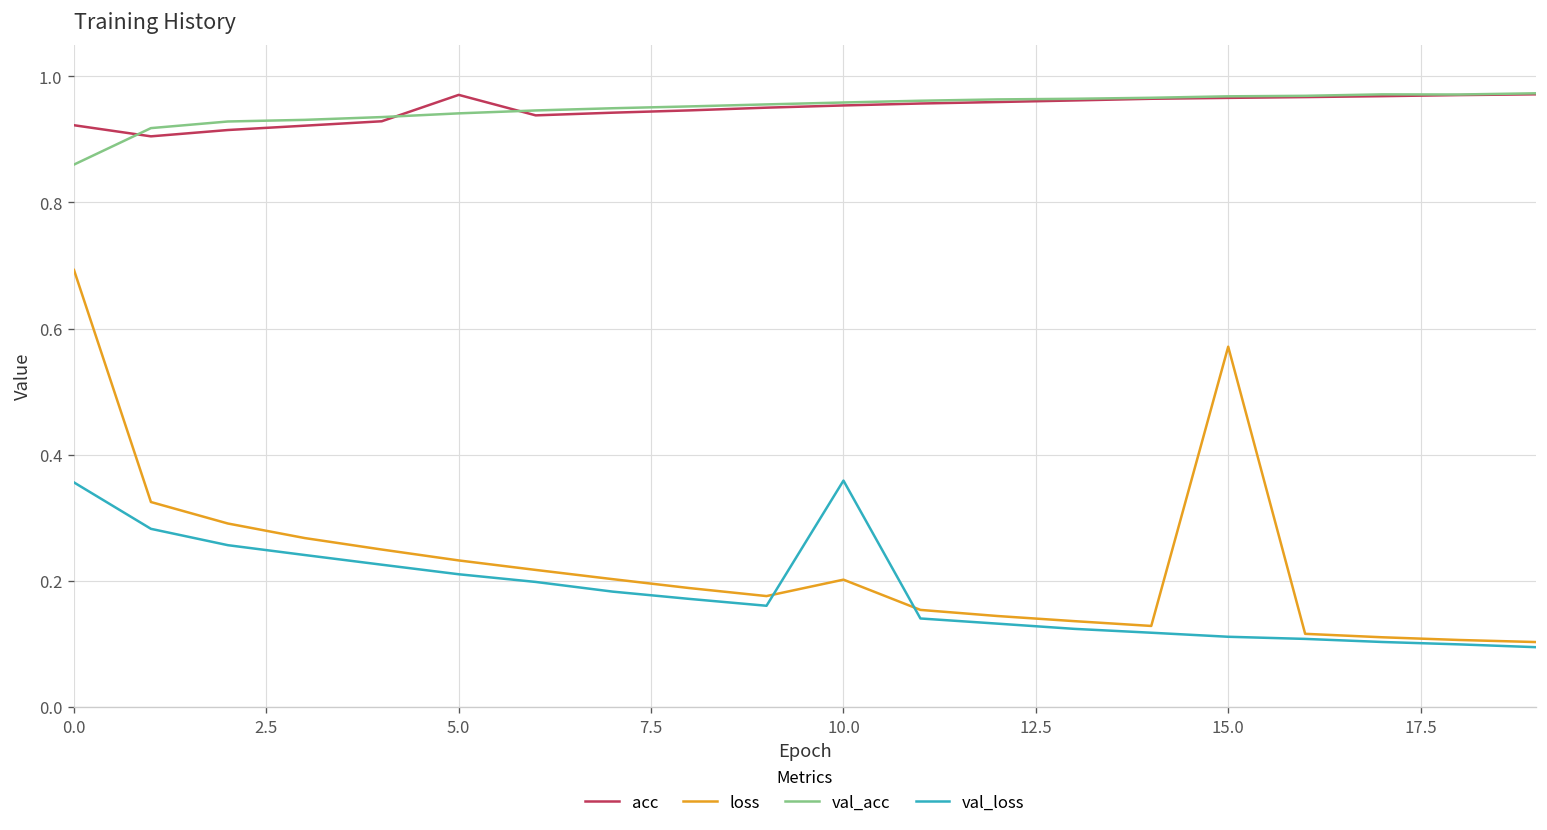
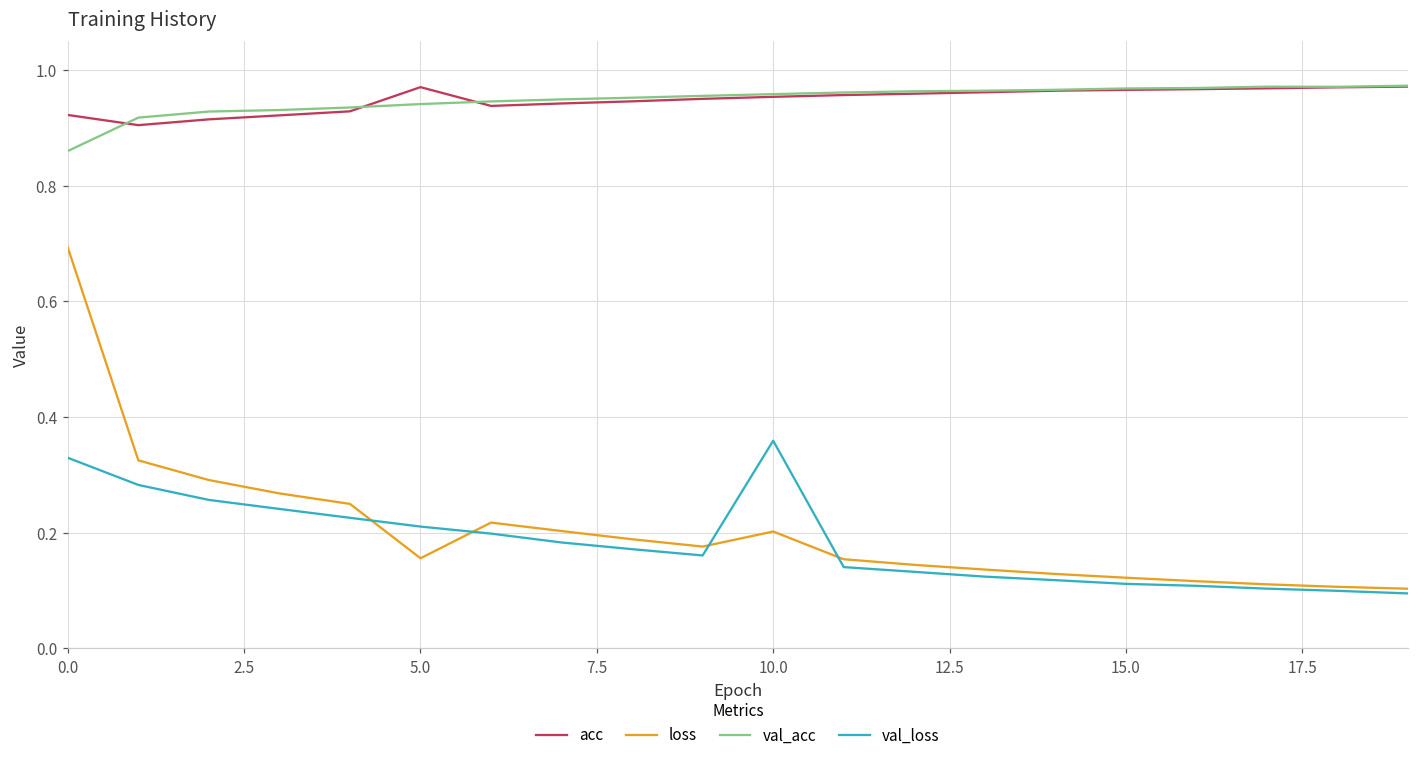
  {
    "acc": {
      "0.0": 0.92,
      "5.0": 0.97
    },
    "loss": {
      "0.0": 0.69,
-     "5.0": 0.23,
+     "5.0": 0.16,
      "10.0": 0.20,
-     "15.0": 0.57
+     "15.0": 0.12
    },
    "val_acc": {
      "0.0": 0.86,
      "5.0": 0.94
    },
    "val_loss": {
-     "0.0": 0.36,
+     "0.0": 0.33,
      "5.0": 0.21,
      "10.0": 0.36,
      "15.0": 0.11
    }
  }
